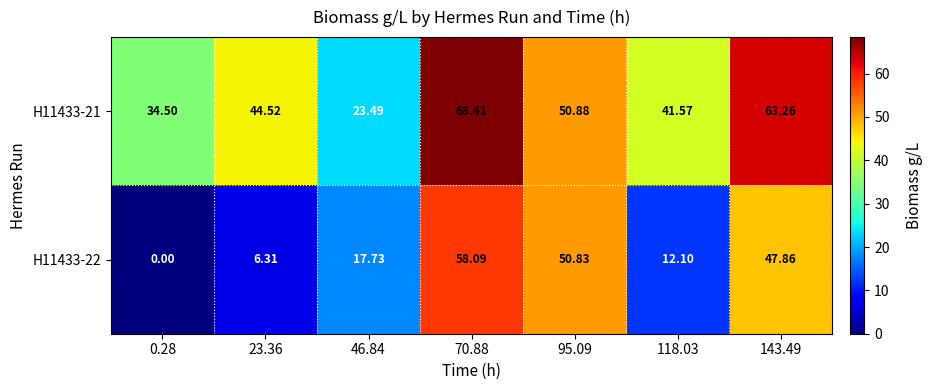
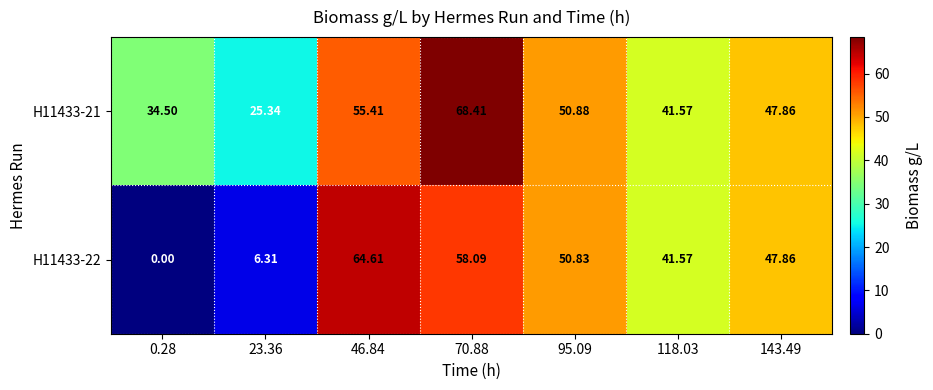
  {
    "H11433-21": {
      "0.28": 34.50,
-     "23.36": 44.52,
-     "46.84": 23.49,
+     "23.36": 25.34,
+     "46.84": 55.41,
      "70.88": 68.41,
      "95.09": 50.88,
      "118.03": 41.57,
-     "143.49": 63.26
+     "143.49": 47.86
    },
    "H11433-22": {
      "0.28": 0.00,
      "23.36": 6.31,
-     "46.84": 17.73,
+     "46.84": 64.61,
      "70.88": 58.09,
      "95.09": 50.83,
-     "118.03": 12.10,
+     "118.03": 41.57,
      "143.49": 47.86
    }
  }
